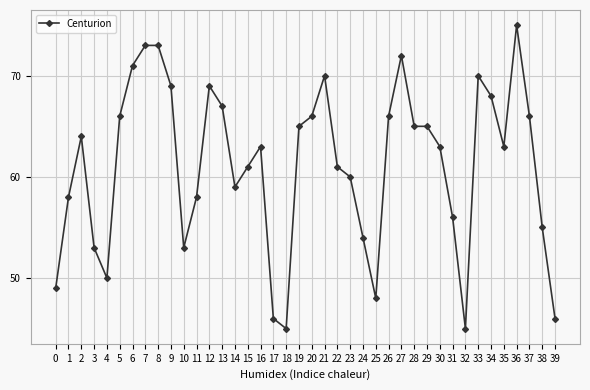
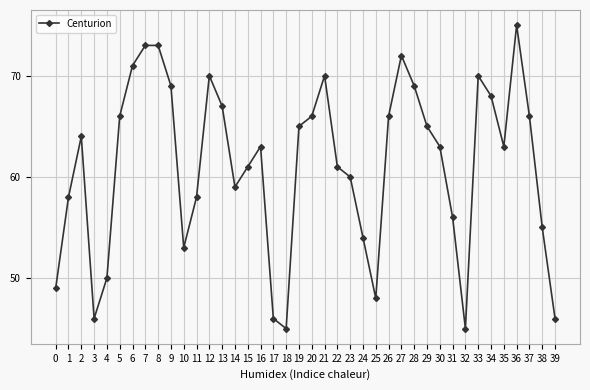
  {
    "0": 49,
    "1": 58,
    "2": 64,
-   "3": 53,
+   "3": 46,
    "4": 50,
    "5": 66,
    "6": 71,
    "7": 73,
    "8": 73,
    "9": 69,
    "10": 53,
    "11": 58,
-   "12": 69,
+   "12": 70,
    "13": 67,
    "14": 59,
    "15": 61,
    "16": 63,
    "17": 46,
    "18": 45,
    "19": 65,
    "20": 66,
    "21": 70,
    "22": 61,
    "23": 60,
    "24": 54,
    "25": 48,
    "26": 66,
    "27": 72,
-   "28": 65,
+   "28": 69,
    "29": 65,
    "30": 63,
    "31": 56,
    "32": 45,
    "33": 70,
    "34": 68,
    "35": 63,
    "36": 75,
    "37": 66,
    "38": 55,
    "39": 46
  }
